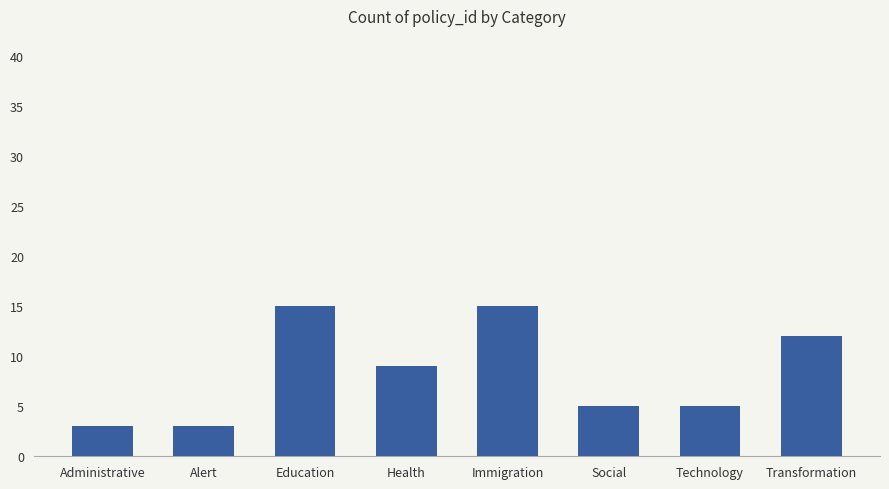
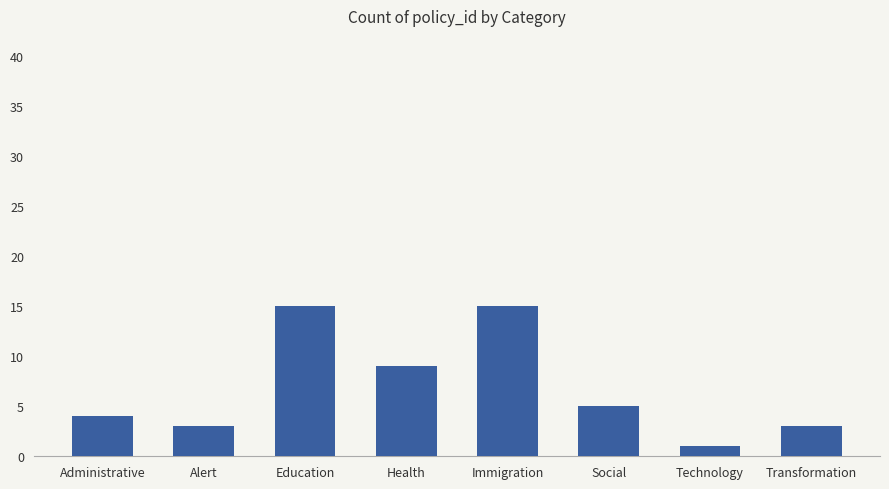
  {
-   "Administrative": 3,
+   "Administrative": 4,
    "Alert": 3,
    "Education": 15,
    "Health": 9,
    "Immigration": 15,
    "Social": 5,
-   "Technology": 5,
-   "Transformation": 12
+   "Technology": 1,
+   "Transformation": 3
  }
